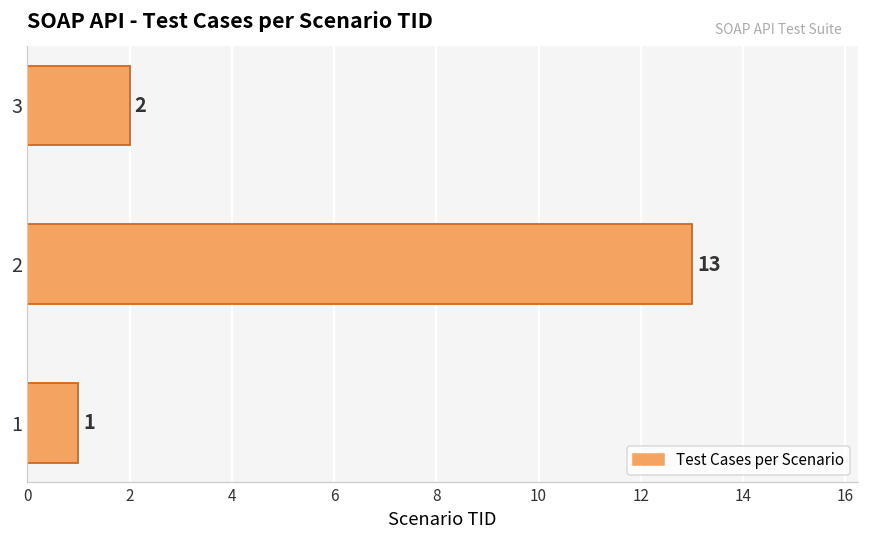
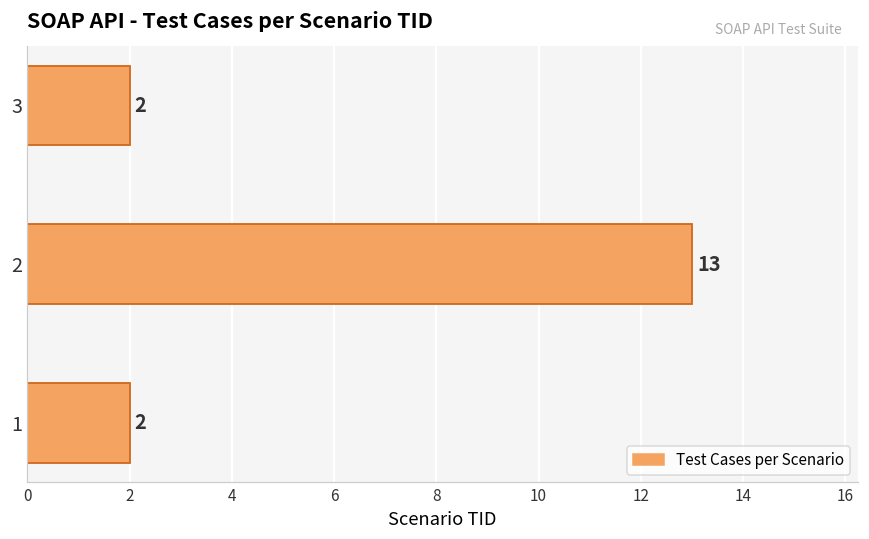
  {
    "3": 2,
    "2": 13,
-   "1": 1
+   "1": 2
  }
